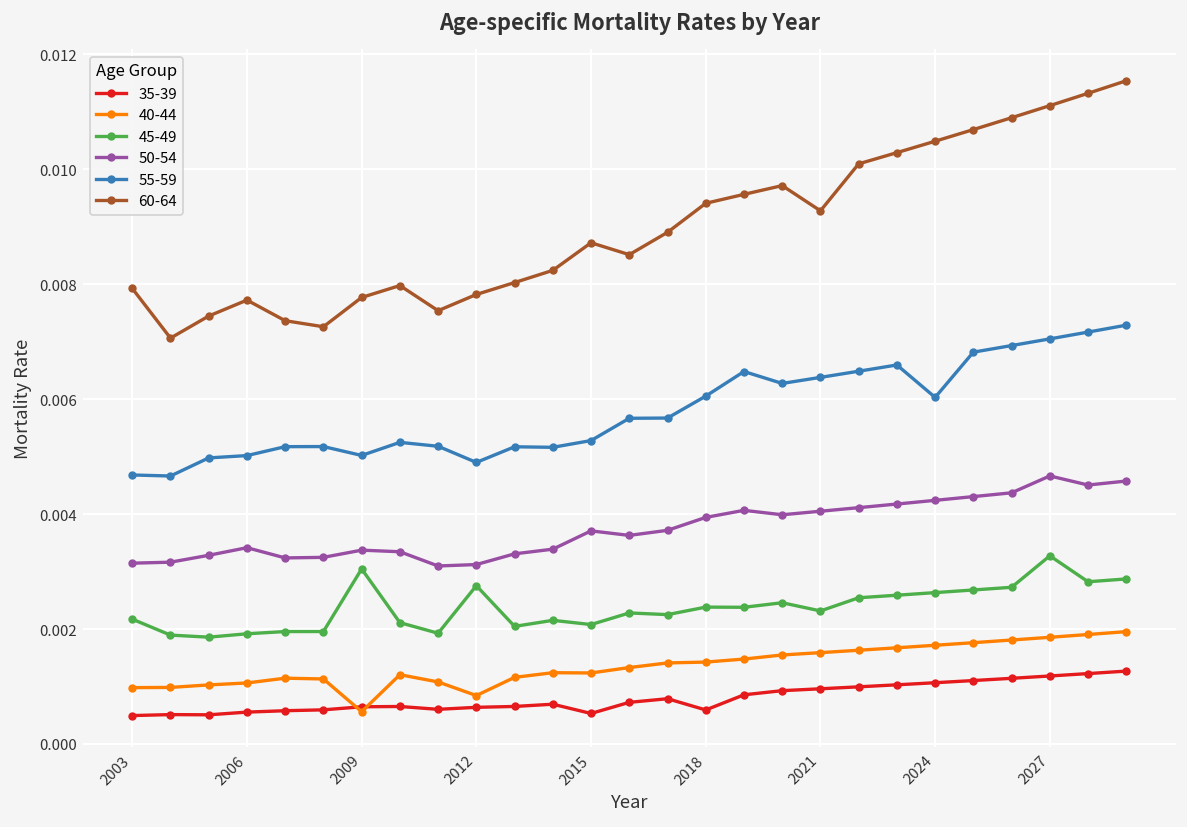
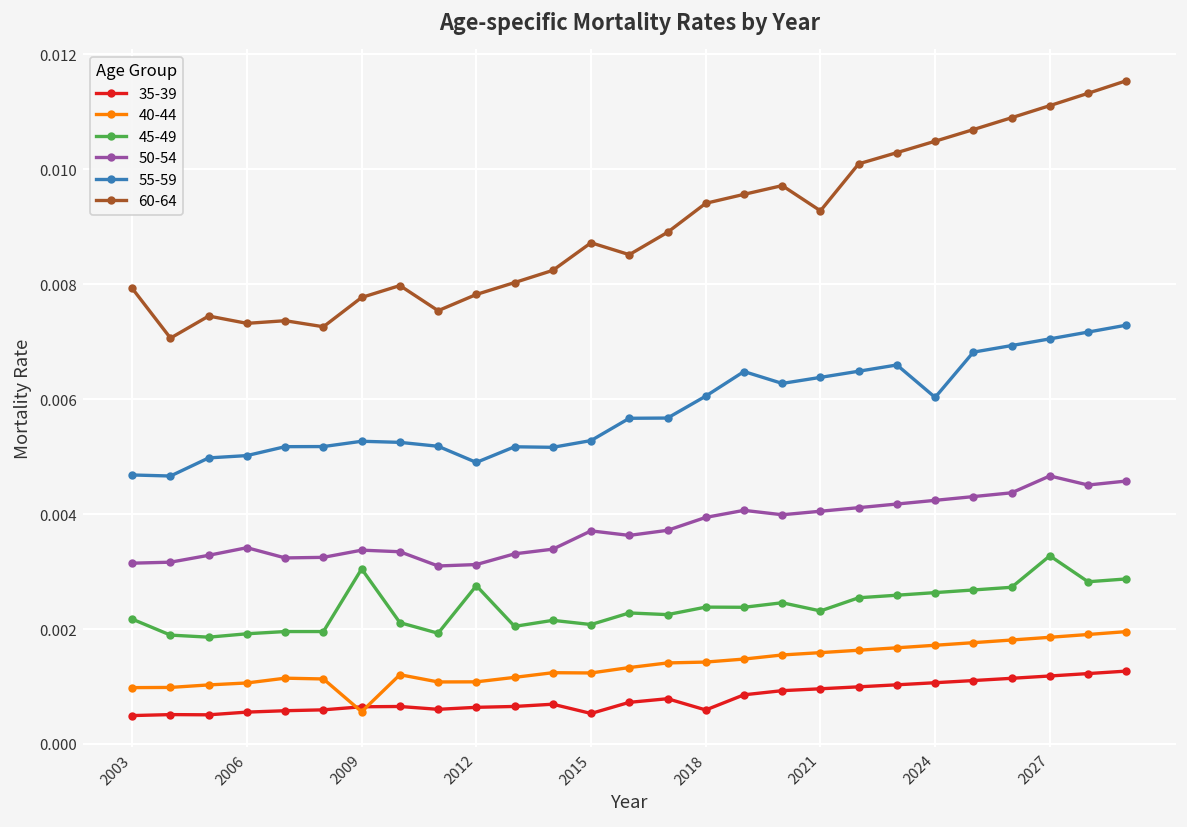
  {
    "35-39": {
      "2003": 0.0005,
      "2006": 0.0006,
      "2009": 0.0006,
      "2012": 0.0006,
      "2015": 0.0005,
      "2018": 0.0006,
      "2021": 0.0010,
      "2024": 0.0011,
      "2027": 0.0012
    },
    "40-44": {
      "2003": 0.0010,
      "2006": 0.0011,
      "2009": 0.0006,
-     "2012": 0.0008,
+     "2012": 0.0011,
      "2015": 0.0012,
      "2018": 0.0014,
      "2021": 0.0016,
      "2024": 0.0017,
      "2027": 0.0019
    },
    "45-49": {
      "2003": 0.0022,
      "2006": 0.0019,
      "2009": 0.0030,
      "2012": 0.0028,
      "2015": 0.0021,
      "2018": 0.0024,
      "2021": 0.0023,
      "2024": 0.0026,
      "2027": 0.0033
    },
    "50-54": {
      "2003": 0.0031,
      "2006": 0.0034,
      "2009": 0.0034,
      "2012": 0.0031,
      "2015": 0.0037,
      "2018": 0.0039,
      "2021": 0.0040,
      "2024": 0.0042,
      "2027": 0.0047
    },
    "55-59": {
      "2003": 0.0047,
      "2006": 0.0050,
-     "2009": 0.0050,
+     "2009": 0.0053,
      "2012": 0.0049,
      "2015": 0.0053,
      "2018": 0.0061,
      "2021": 0.0064,
      "2024": 0.0060,
      "2027": 0.0070
    },
    "60-64": {
      "2003": 0.0079,
-     "2006": 0.0077,
+     "2006": 0.0073,
      "2009": 0.0078,
      "2012": 0.0078,
      "2015": 0.0087,
      "2018": 0.0094,
      "2021": 0.0093,
      "2024": 0.0105,
      "2027": 0.0111
    }
  }
